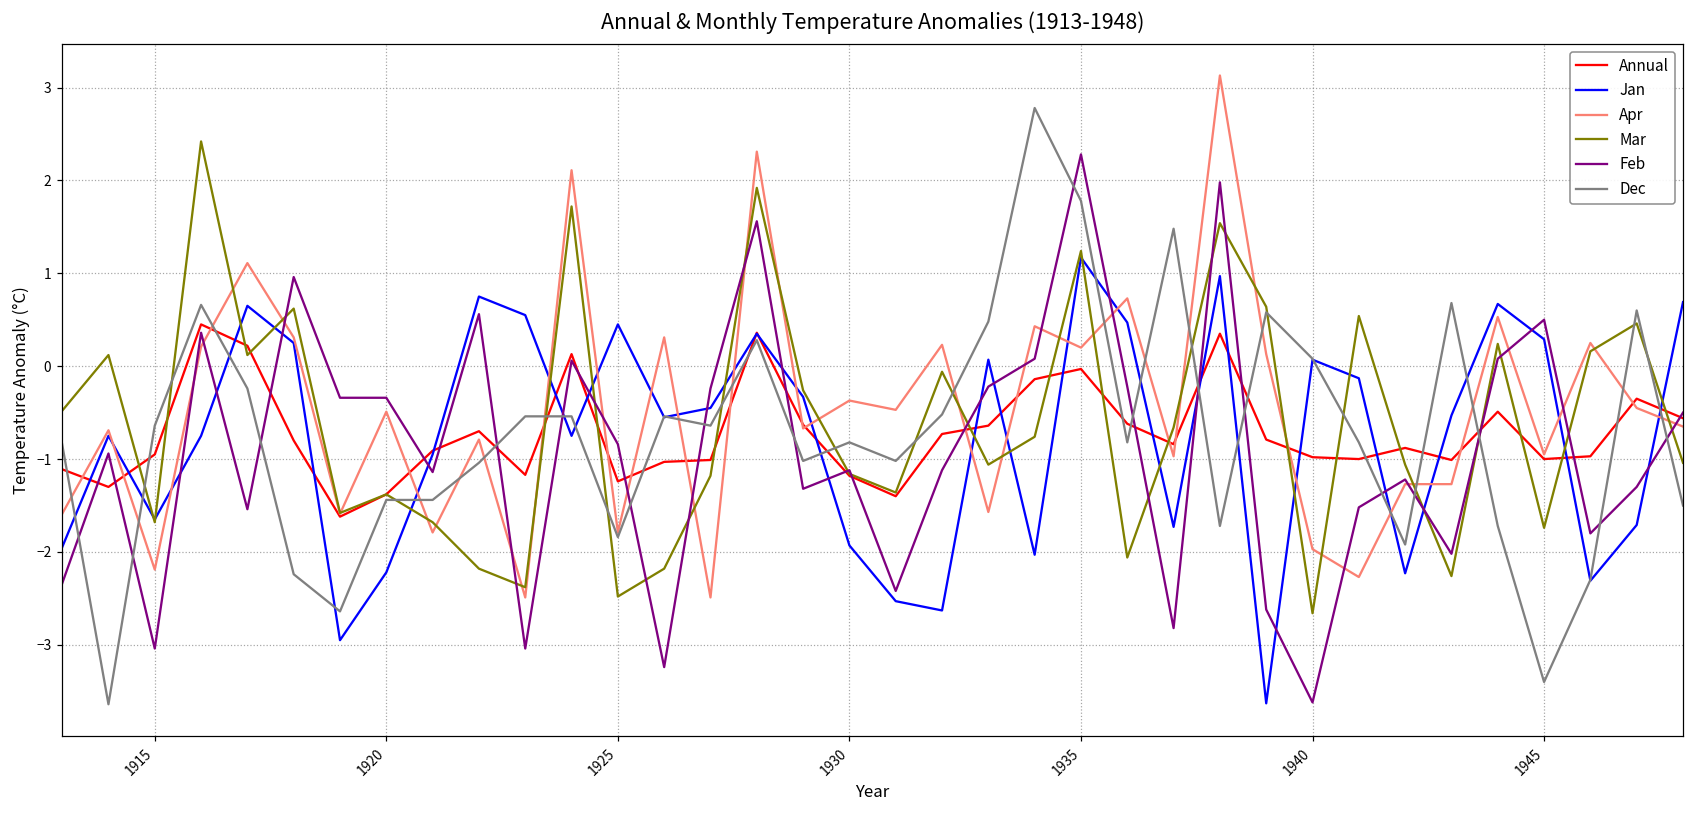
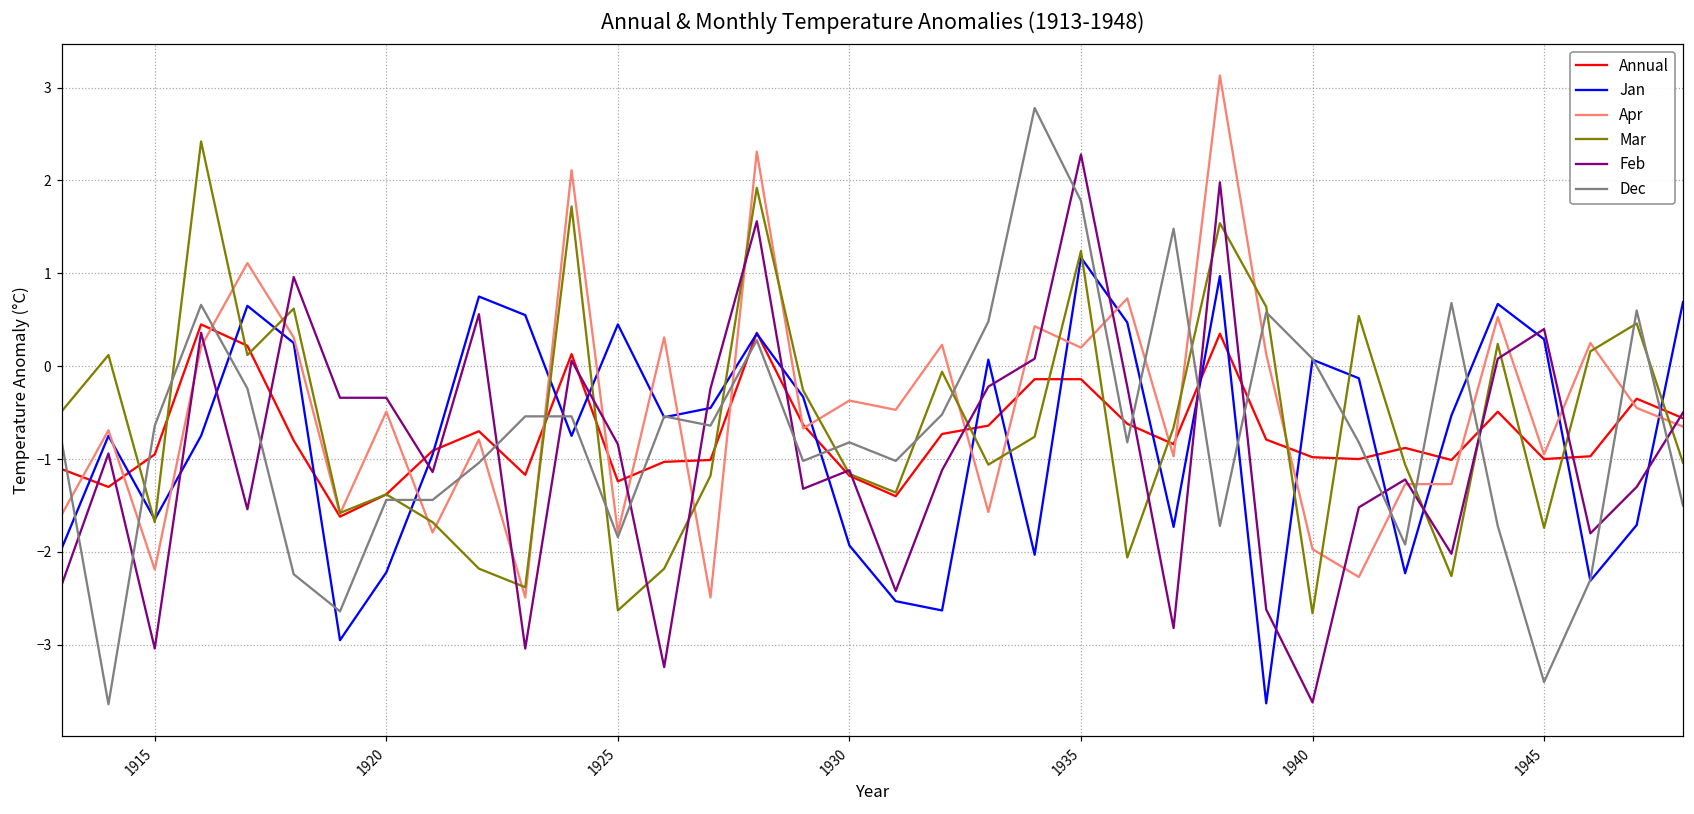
  {
    "Annual": {
      "1915": -1.0,
      "1925": -1.2,
-     "1935": 0.0,
+     "1935": -0.1,
      "1940": -1.0,
      "1945": -1.0
    },
    "Jan": {
      "1920": -2.2,
      "1925": 0.5,
      "1930": -1.9,
      "1935": 1.2,
      "1945": 0.3
    },
    "Apr": {
      "1915": -2.2,
      "1920": -0.5,
      "1925": -1.8,
      "1930": -0.4,
      "1935": 0.2,
      "1940": -2.0,
      "1945": -1.0
    },
    "Mar": {
-     "1925": -2.5,
+     "1925": -2.6,
      "1935": 1.2,
      "1940": -2.7,
      "1945": -1.7
    },
    "Feb": {
      "1915": -3.0,
      "1920": -0.3,
      "1925": -0.8,
      "1930": -1.1,
      "1935": 2.3,
      "1940": -3.6,
-     "1945": 0.5
+     "1945": 0.4
    },
    "Dec": {
      "1915": -0.6,
      "1920": -1.4,
      "1925": -1.8,
      "1930": -0.8,
      "1935": 1.8,
      "1945": -3.4
    }
  }
